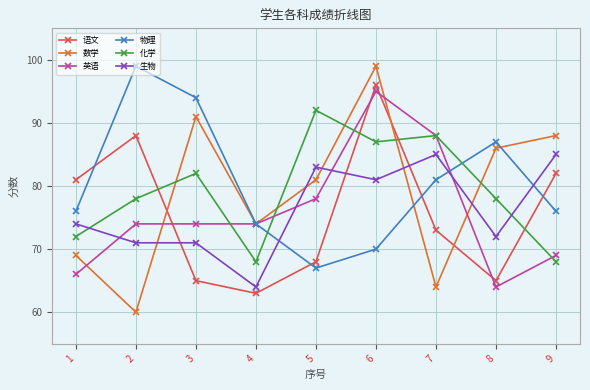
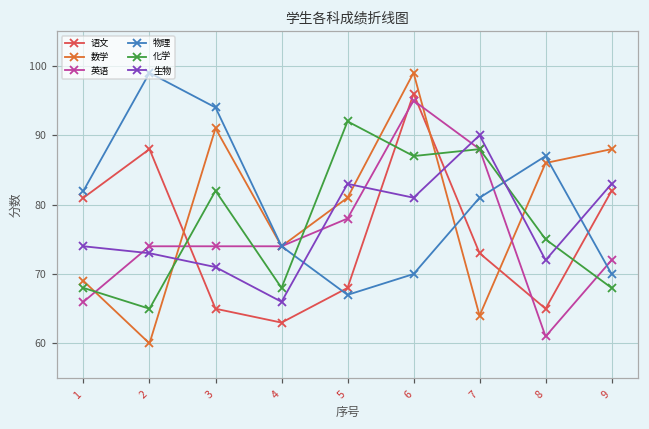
  {
    "英语": {
      "1": 66,
      "2": 74,
      "3": 74,
      "5": 78,
      "6": 95,
-     "8": 64,
-     "9": 69
+     "8": 61,
+     "9": 72
    },
    "物理": {
-     "1": 76,
+     "1": 82,
      "3": 94,
      "5": 67,
      "6": 70,
      "7": 81,
      "8": 87,
-     "9": 76
+     "9": 70
    },
    "化学": {
-     "1": 72,
-     "2": 78,
+     "1": 68,
+     "2": 65,
      "3": 82,
      "4": 68,
      "5": 92,
      "6": 87,
-     "8": 78,
+     "8": 75,
      "9": 68
    },
    "生物": {
      "1": 74,
-     "2": 71,
+     "2": 73,
      "3": 71,
-     "4": 64,
+     "4": 66,
      "5": 83,
      "6": 81,
-     "7": 85,
+     "7": 90,
      "8": 72,
-     "9": 85
+     "9": 83
    }
  }
